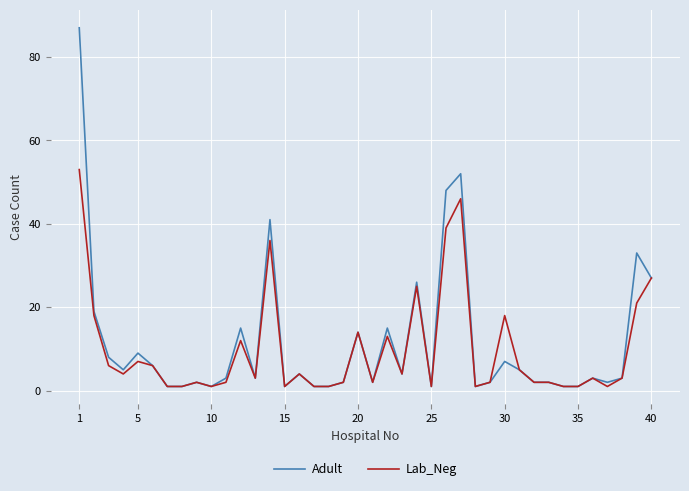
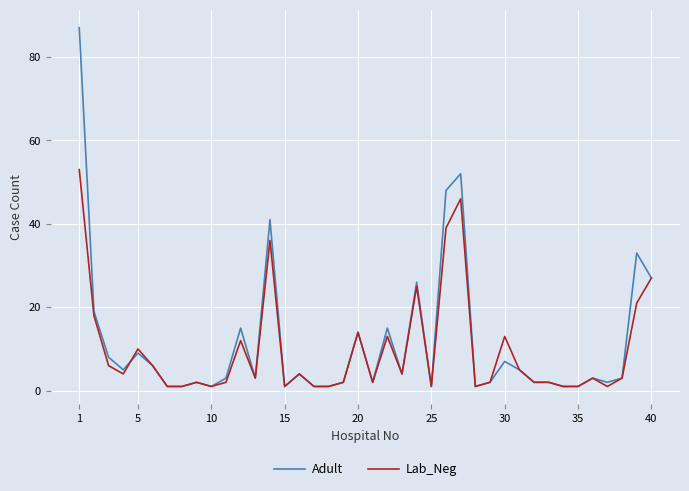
  {
    "Adult": {
      "1": 87,
      "5": 9,
      "30": 7
    },
    "Lab_Neg": {
      "1": 53,
-     "5": 7,
-     "30": 18
+     "5": 10,
+     "30": 13
    }
  }
